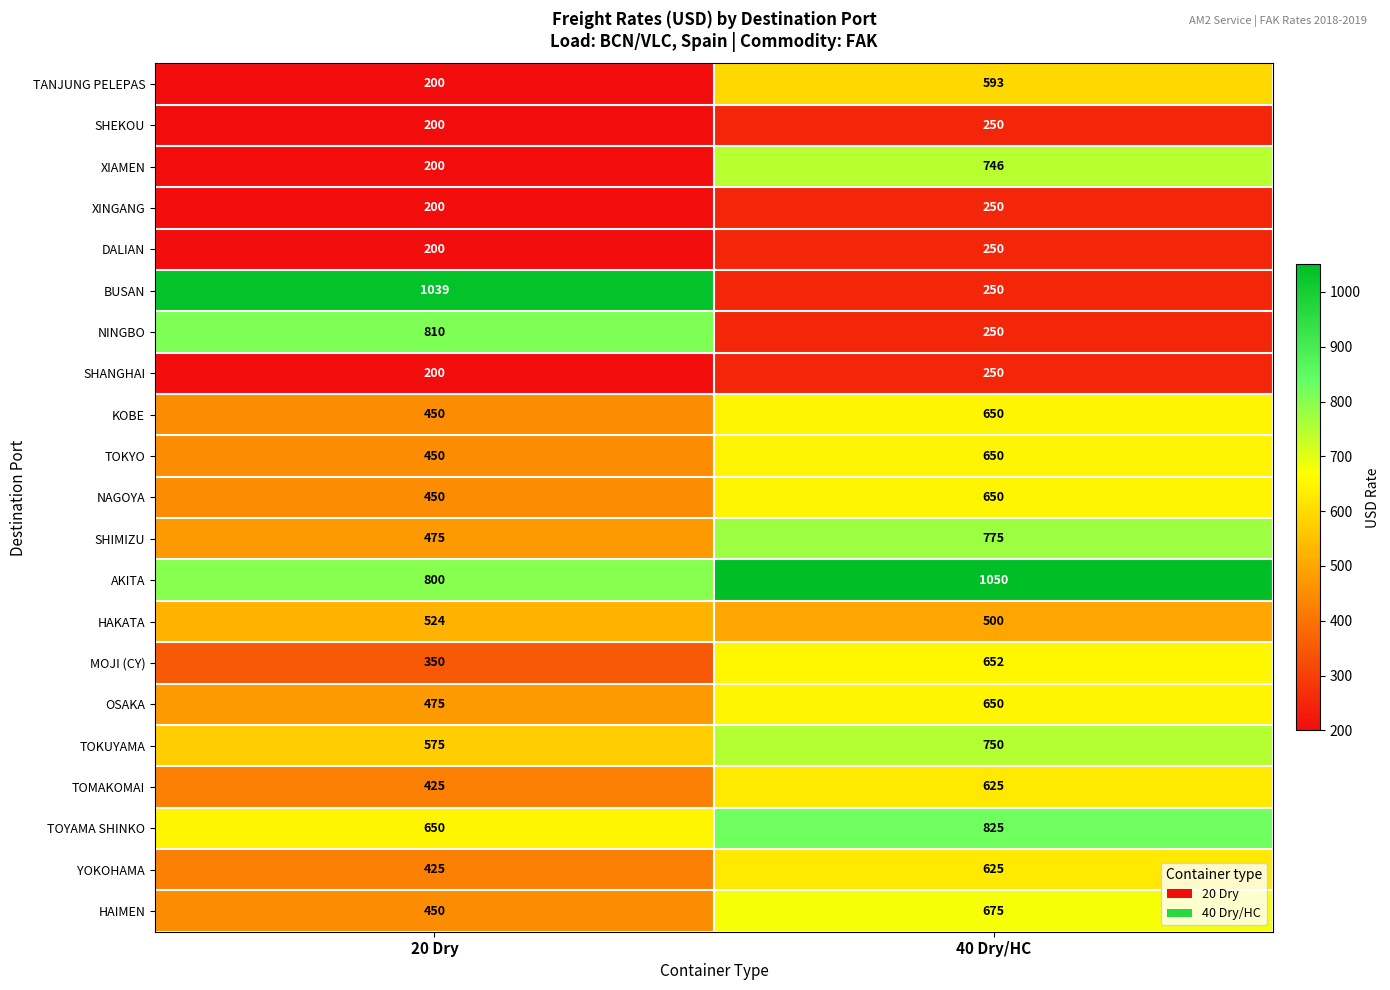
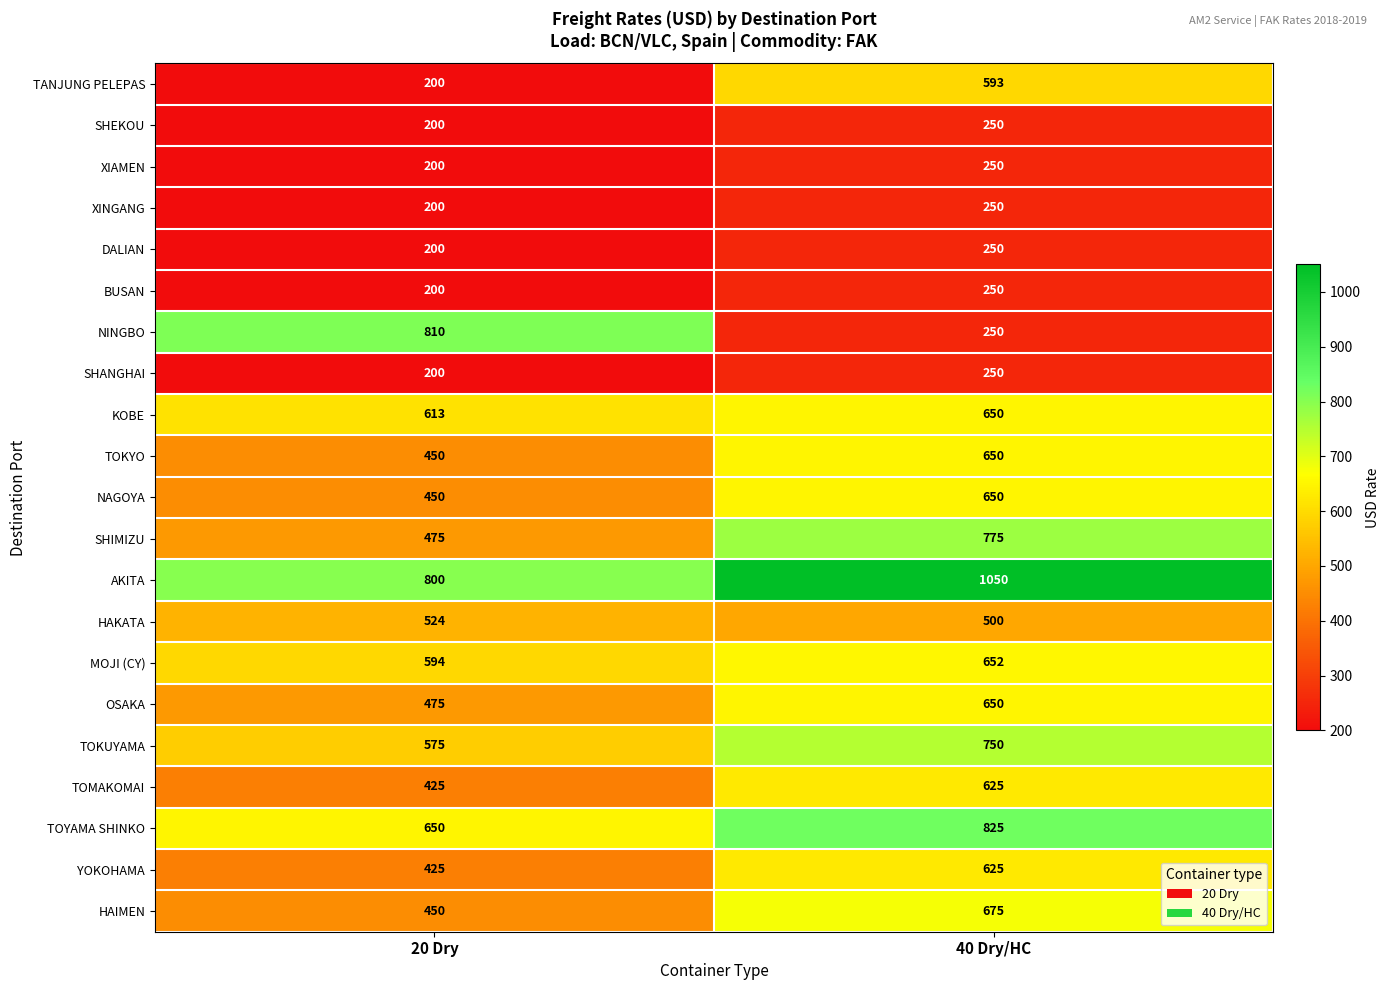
  {
    "TANJUNG PELEPAS": {
      "20 Dry": 200,
      "40 Dry/HC": 593
    },
    "SHEKOU": {
      "20 Dry": 200,
      "40 Dry/HC": 250
    },
    "XIAMEN": {
      "20 Dry": 200,
-     "40 Dry/HC": 746
+     "40 Dry/HC": 250
    },
    "XINGANG": {
      "20 Dry": 200,
      "40 Dry/HC": 250
    },
    "DALIAN": {
      "20 Dry": 200,
      "40 Dry/HC": 250
    },
    "BUSAN": {
-     "20 Dry": 1039,
+     "20 Dry": 200,
      "40 Dry/HC": 250
    },
    "NINGBO": {
      "20 Dry": 810,
      "40 Dry/HC": 250
    },
    "SHANGHAI": {
      "20 Dry": 200,
      "40 Dry/HC": 250
    },
    "KOBE": {
-     "20 Dry": 450,
+     "20 Dry": 613,
      "40 Dry/HC": 650
    },
    "TOKYO": {
      "20 Dry": 450,
      "40 Dry/HC": 650
    },
    "NAGOYA": {
      "20 Dry": 450,
      "40 Dry/HC": 650
    },
    "SHIMIZU": {
      "20 Dry": 475,
      "40 Dry/HC": 775
    },
    "AKITA": {
      "20 Dry": 800,
      "40 Dry/HC": 1050
    },
    "HAKATA": {
      "20 Dry": 524,
      "40 Dry/HC": 500
    },
    "MOJI (CY)": {
-     "20 Dry": 350,
+     "20 Dry": 594,
      "40 Dry/HC": 652
    },
    "OSAKA": {
      "20 Dry": 475,
      "40 Dry/HC": 650
    },
    "TOKUYAMA": {
      "20 Dry": 575,
      "40 Dry/HC": 750
    },
    "TOMAKOMAI": {
      "20 Dry": 425,
      "40 Dry/HC": 625
    },
    "TOYAMA SHINKO": {
      "20 Dry": 650,
      "40 Dry/HC": 825
    },
    "YOKOHAMA": {
      "20 Dry": 425,
      "40 Dry/HC": 625
    },
    "HAIMEN": {
      "20 Dry": 450,
      "40 Dry/HC": 675
    }
  }
